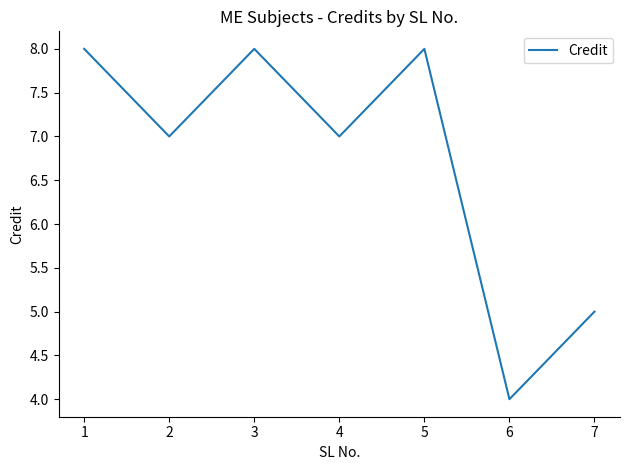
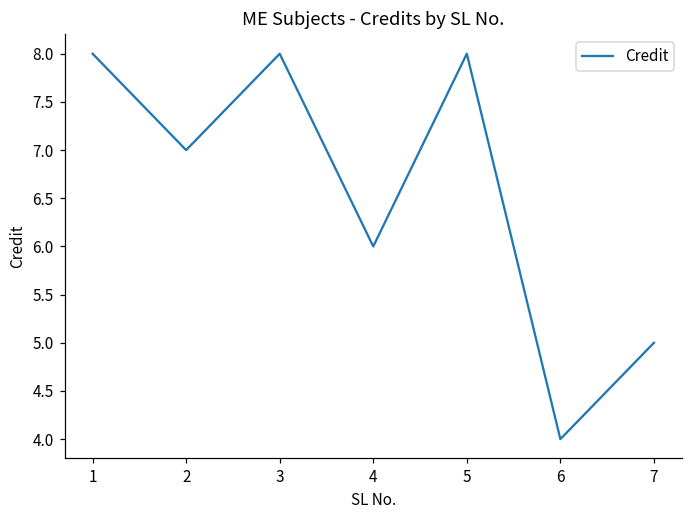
  {
    "1": 8,
    "2": 7,
    "3": 8,
-   "4": 7,
+   "4": 6,
    "5": 8,
    "6": 4,
    "7": 5
  }
